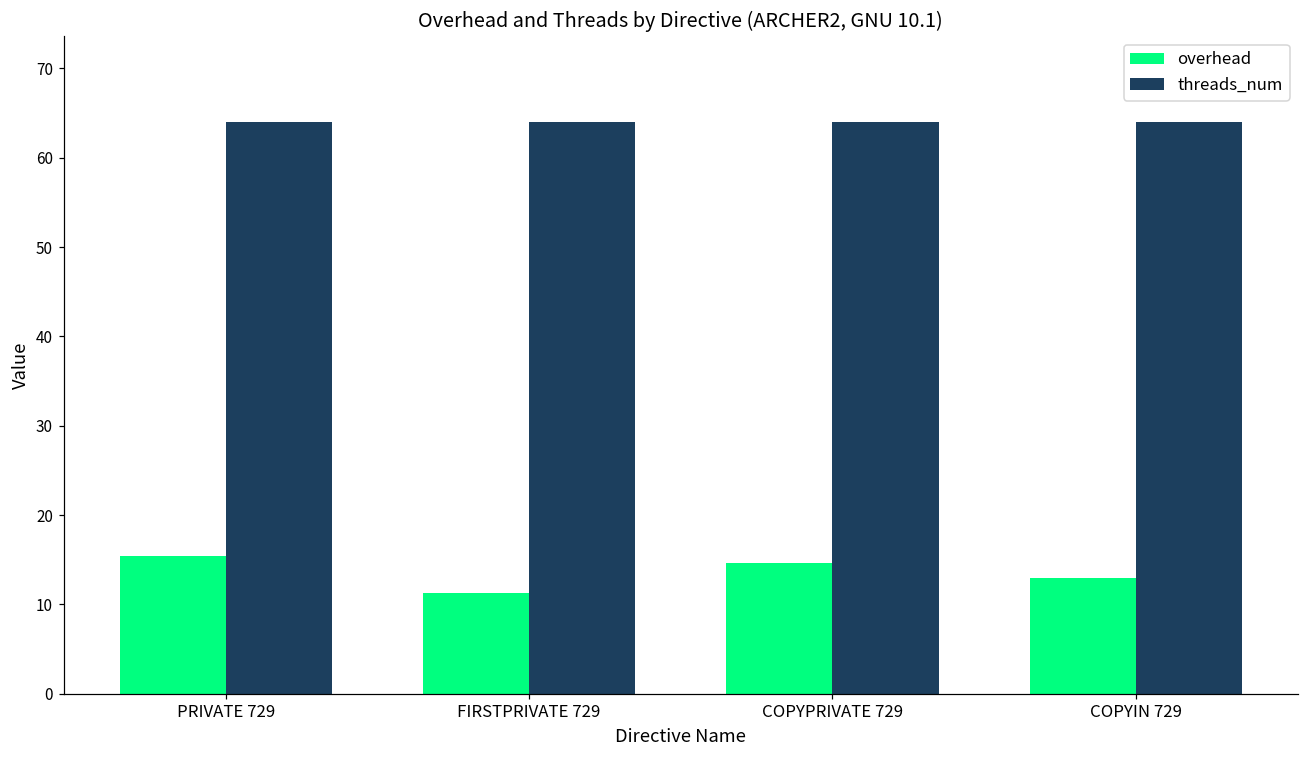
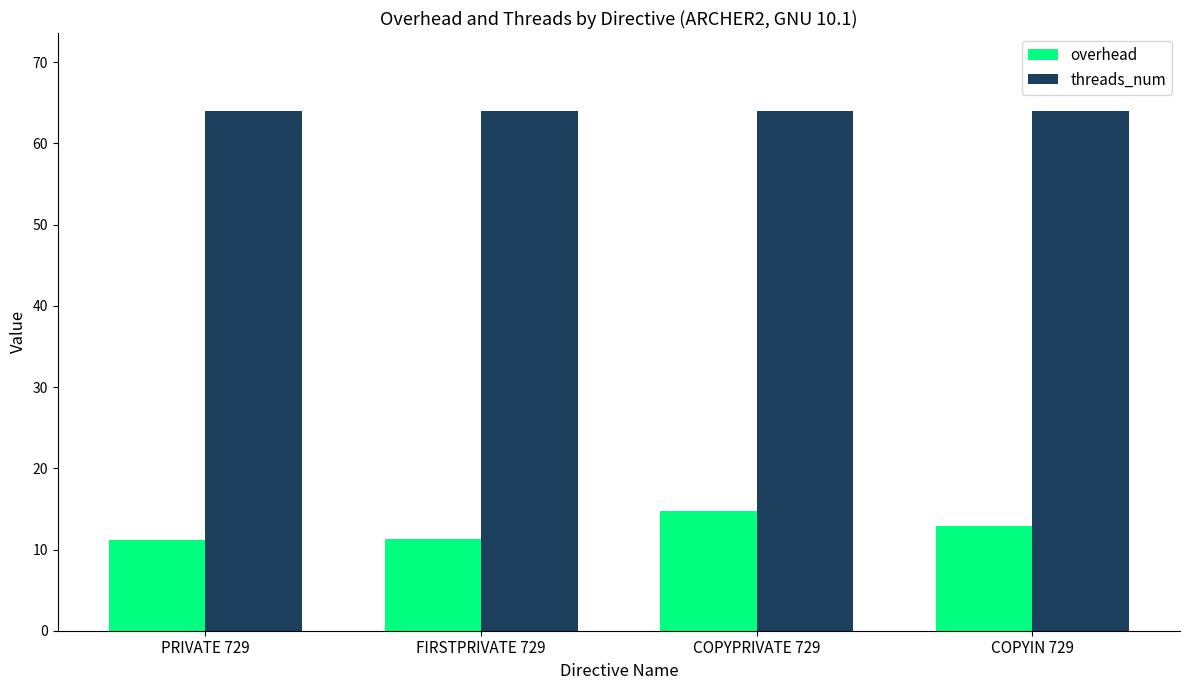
  {
    "overhead": {
-     "PRIVATE 729": 15,
+     "PRIVATE 729": 11,
      "FIRSTPRIVATE 729": 11,
      "COPYPRIVATE 729": 15,
      "COPYIN 729": 13
    },
    "threads_num": {
      "PRIVATE 729": 64,
      "FIRSTPRIVATE 729": 64,
      "COPYPRIVATE 729": 64,
      "COPYIN 729": 64
    }
  }
